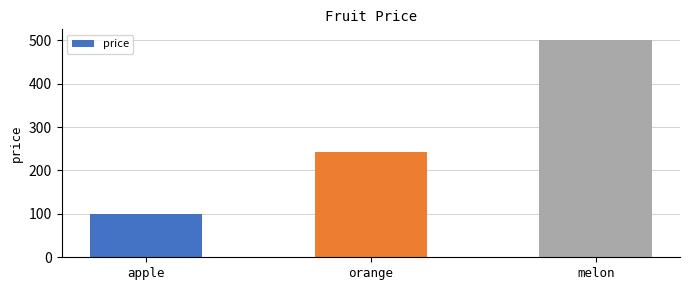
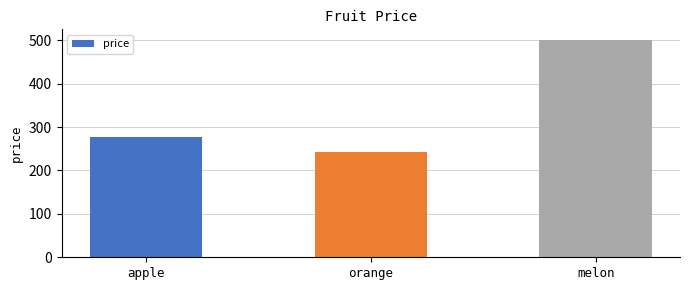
  {
-   "apple": 100,
+   "apple": 280,
    "orange": 240,
    "melon": 500
  }
